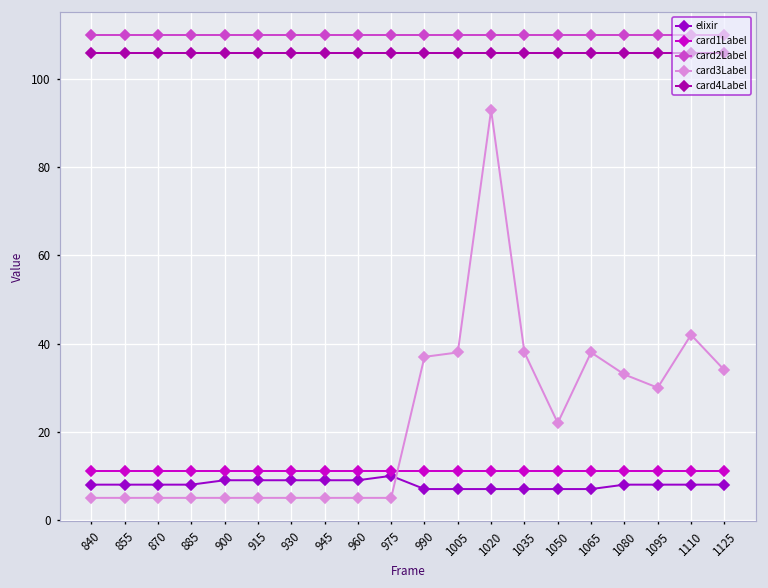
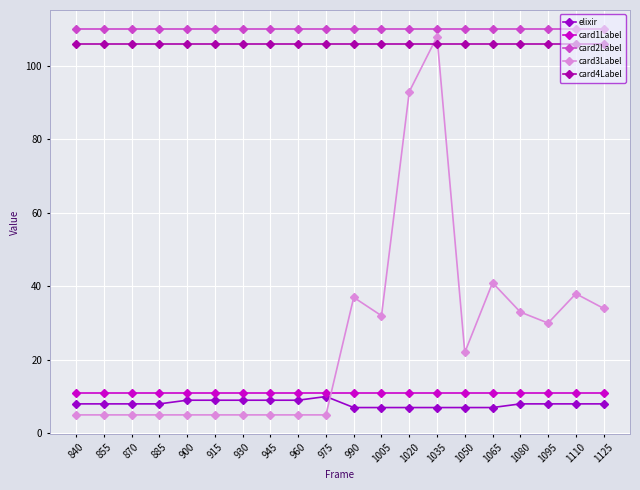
  {
    "card2Label": {
      "840": 110,
      "855": 110,
      "870": 110,
      "885": 110,
      "900": 110,
      "915": 110,
      "930": 110,
      "945": 110,
      "960": 110,
      "975": 110,
      "990": 110,
      "1005": 110,
      "1020": 110,
      "1035": 110,
      "1050": 110,
      "1065": 110,
      "1080": 110,
      "1095": 110
    },
    "card3Label": {
      "840": 5,
      "855": 5,
      "870": 5,
      "885": 5,
      "900": 5,
      "915": 5,
      "930": 5,
      "945": 5,
      "960": 5,
      "975": 5,
      "990": 37,
-     "1005": 38,
+     "1005": 32,
      "1020": 93,
-     "1035": 38,
+     "1035": 108,
      "1050": 22,
-     "1065": 38,
+     "1065": 41,
      "1080": 33,
      "1095": 30,
-     "1110": 42,
+     "1110": 38,
      "1125": 34
    }
  }
